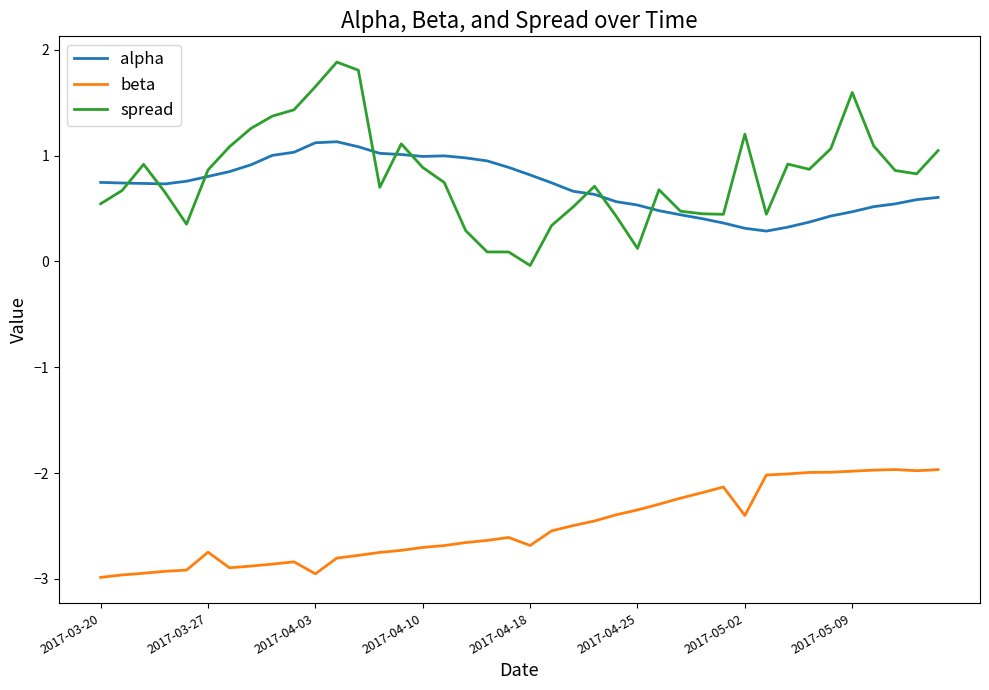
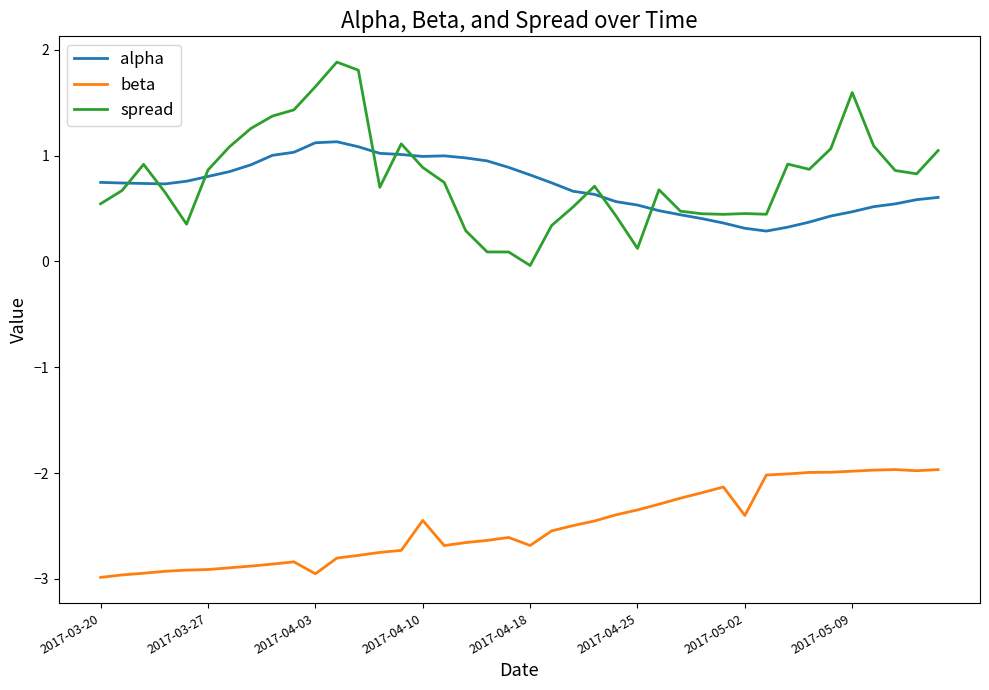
  {
    "alpha": {
      "2017-03-20": 0.75,
      "2017-03-27": 0.80,
      "2017-04-03": 1.12,
      "2017-04-10": 0.99,
      "2017-04-18": 0.82,
      "2017-04-25": 0.53,
      "2017-05-02": 0.31,
      "2017-05-09": 0.47
    },
    "beta": {
      "2017-03-20": -2.98,
-     "2017-03-27": -2.75,
+     "2017-03-27": -2.91,
      "2017-04-03": -2.95,
-     "2017-04-10": -2.70,
+     "2017-04-10": -2.45,
      "2017-04-18": -2.68,
      "2017-04-25": -2.35,
      "2017-05-02": -2.40,
      "2017-05-09": -1.98
    },
    "spread": {
      "2017-03-20": 0.55,
      "2017-03-27": 0.86,
      "2017-04-03": 1.65,
      "2017-04-10": 0.89,
      "2017-04-18": -0.04,
      "2017-04-25": 0.12,
-     "2017-05-02": 1.20,
+     "2017-05-02": 0.45,
      "2017-05-09": 1.60
    }
  }
